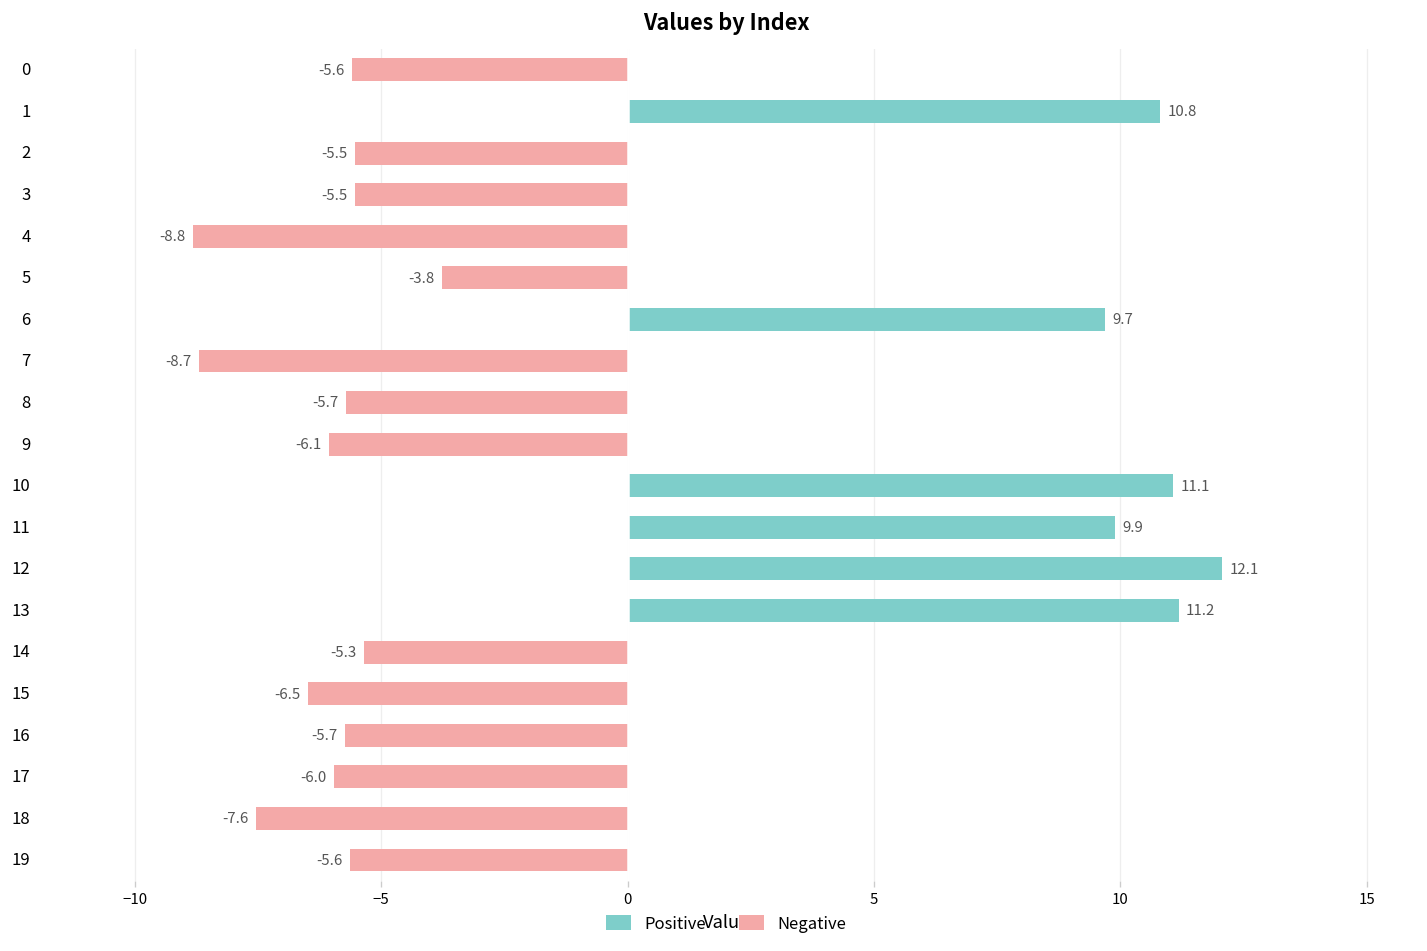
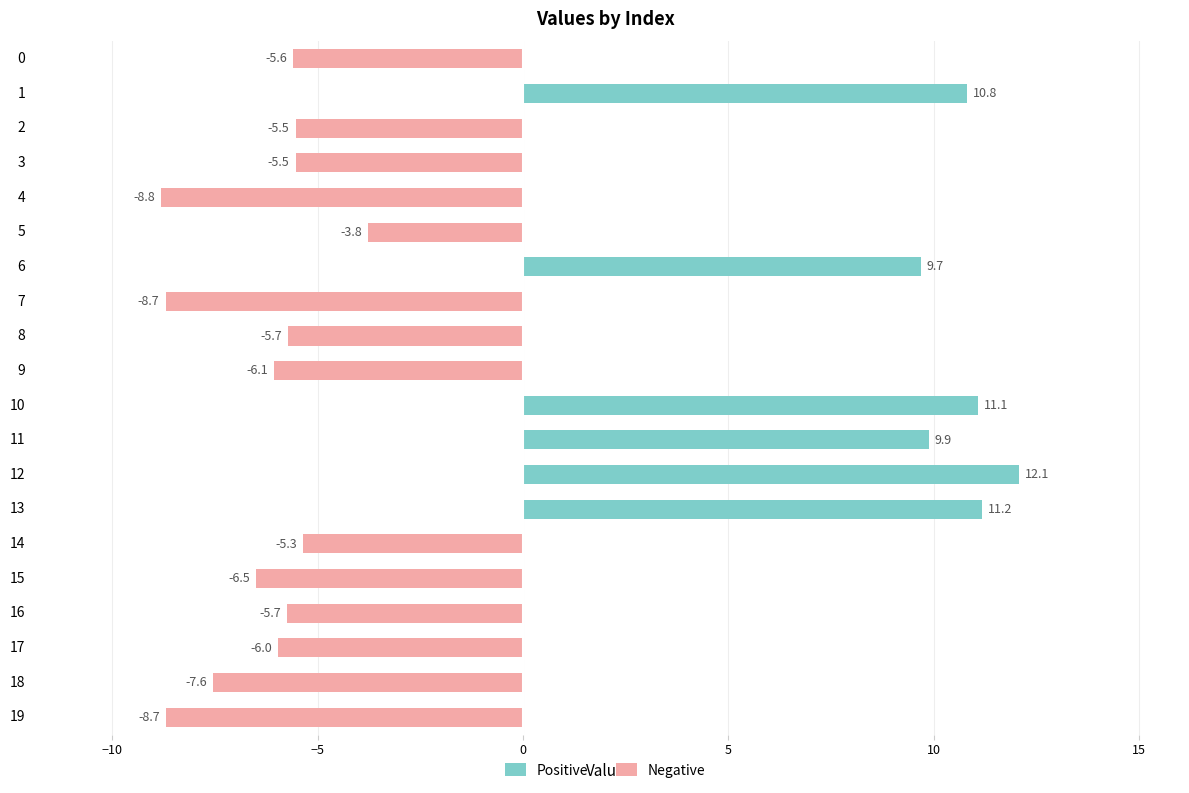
  {
    "Positive": {
      "1": 10.8,
      "6": 9.7,
      "10": 11.1,
      "11": 9.9,
      "12": 12.1,
      "13": 11.2
    },
    "Negative": {
      "0": -5.6,
      "2": -5.5,
      "3": -5.5,
      "4": -8.8,
      "5": -3.8,
      "7": -8.7,
      "8": -5.7,
      "9": -6.1,
      "14": -5.3,
      "15": -6.5,
      "16": -5.7,
      "17": -6.0,
      "18": -7.6,
-     "19": -5.6
+     "19": -8.7
    }
  }
